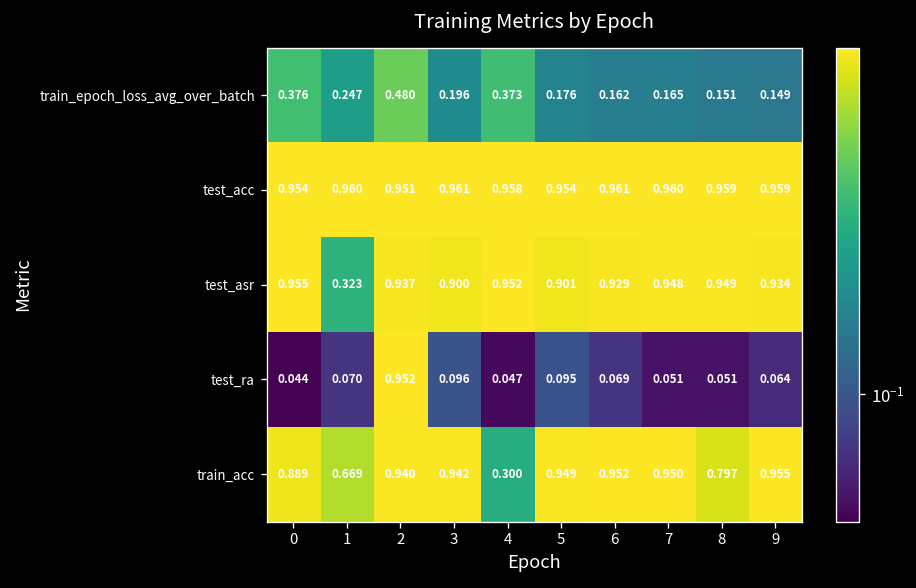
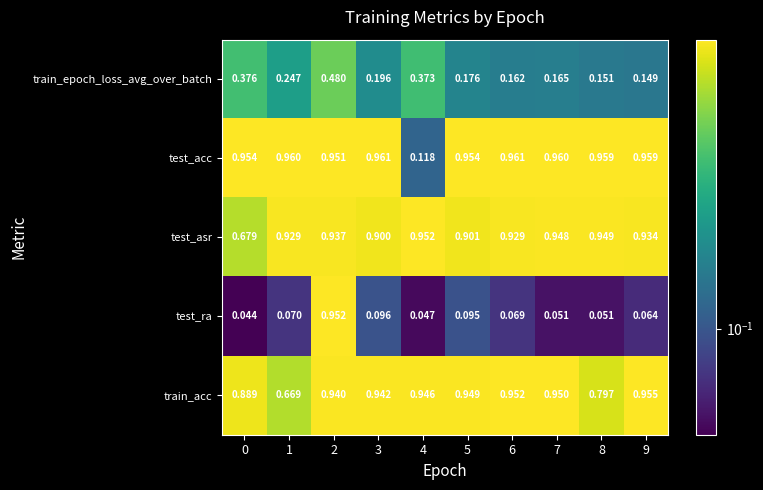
  {
    "train_epoch_loss_avg_over_batch": {
      "0": 0.376,
      "1": 0.247,
      "2": 0.480,
      "3": 0.196,
      "4": 0.373,
      "5": 0.176,
      "6": 0.162,
      "7": 0.165,
      "8": 0.151,
      "9": 0.149
    },
    "test_acc": {
      "0": 0.954,
      "1": 0.960,
      "2": 0.951,
      "3": 0.961,
-     "4": 0.958,
+     "4": 0.118,
      "5": 0.954,
      "6": 0.961,
      "7": 0.960,
      "8": 0.959,
      "9": 0.959
    },
    "test_asr": {
-     "0": 0.955,
-     "1": 0.323,
+     "0": 0.679,
+     "1": 0.929,
      "2": 0.937,
      "3": 0.900,
      "4": 0.952,
      "5": 0.901,
      "6": 0.929,
      "7": 0.948,
      "8": 0.949,
      "9": 0.934
    },
    "test_ra": {
      "0": 0.044,
      "1": 0.070,
      "2": 0.952,
      "3": 0.096,
      "4": 0.047,
      "5": 0.095,
      "6": 0.069,
      "7": 0.051,
      "8": 0.051,
      "9": 0.064
    },
    "train_acc": {
      "0": 0.889,
      "1": 0.669,
      "2": 0.940,
      "3": 0.942,
-     "4": 0.300,
+     "4": 0.946,
      "5": 0.949,
      "6": 0.952,
      "7": 0.950,
      "8": 0.797,
      "9": 0.955
    }
  }
